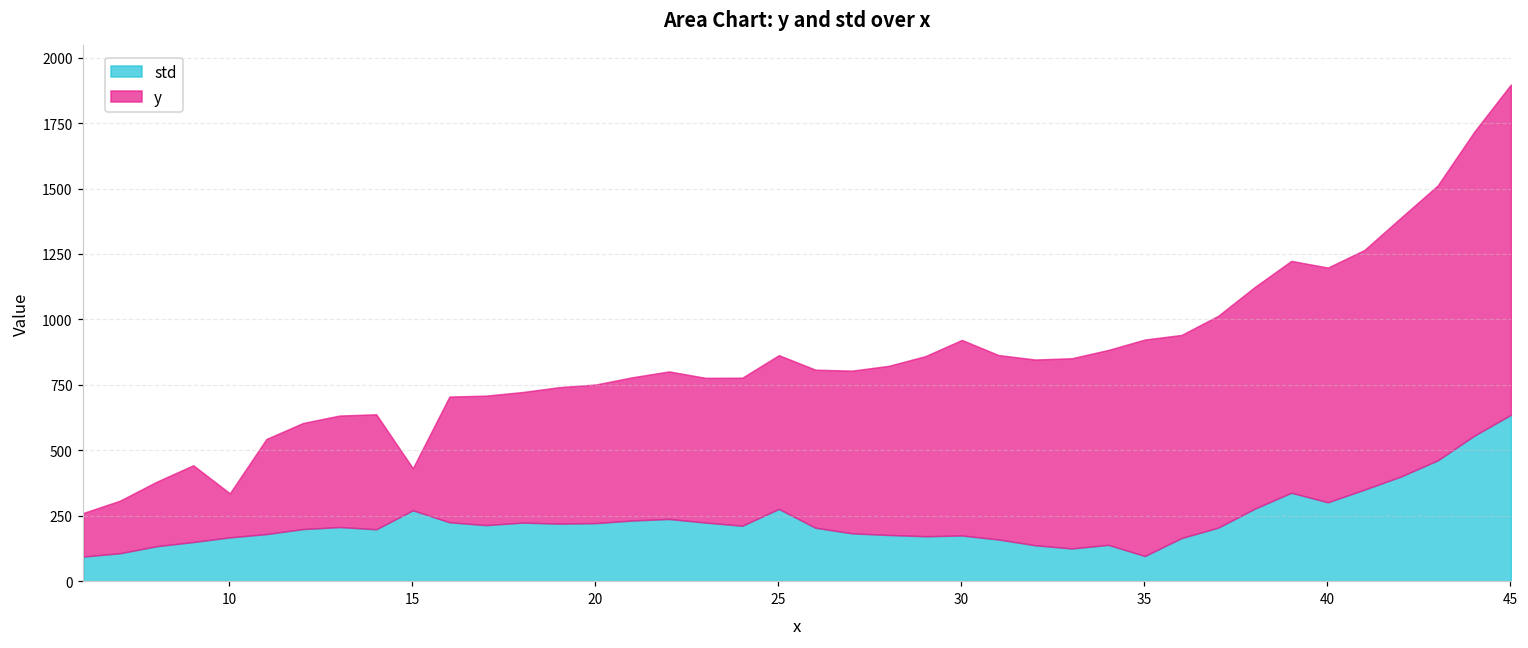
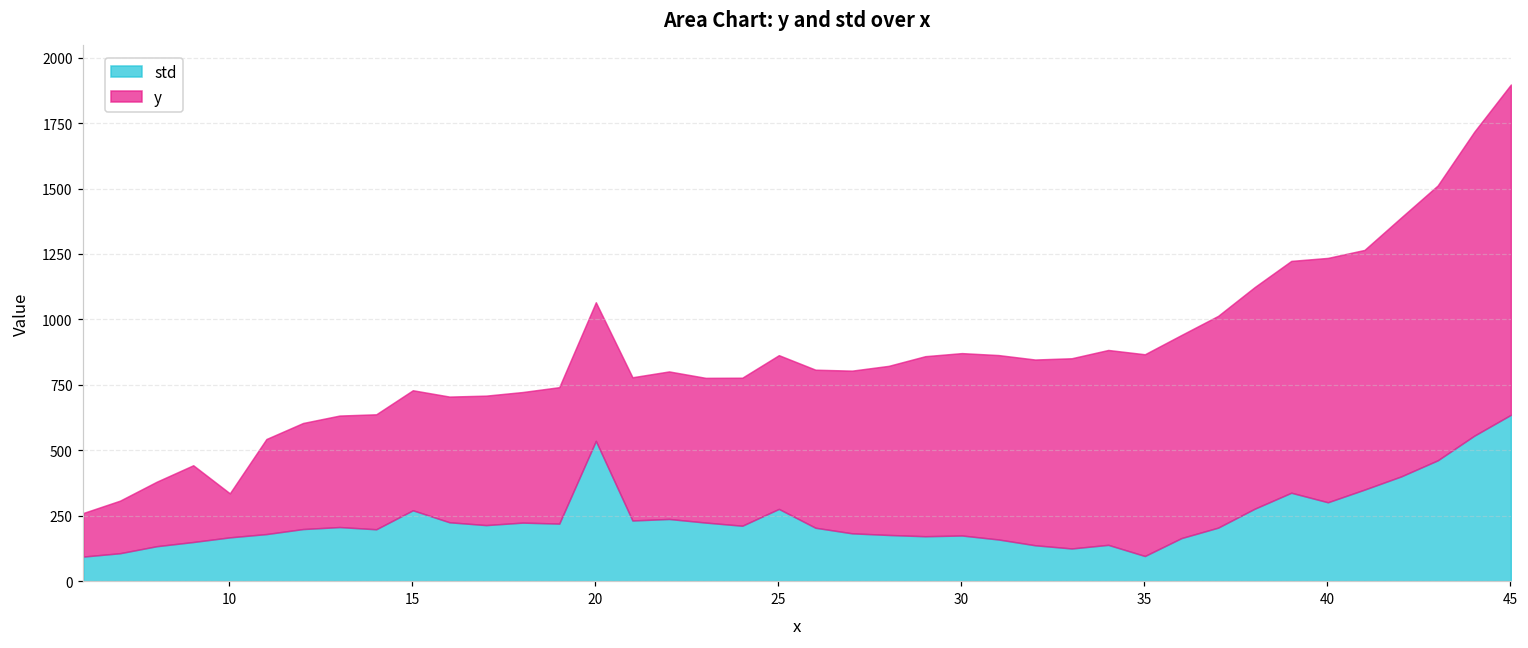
  {
    "std": {
      "10": 170,
      "15": 270,
-     "20": 220,
+     "20": 540,
      "25": 280,
      "30": 170,
      "35": 100,
      "40": 300,
      "45": 640
    },
    "y": {
      "10": 170,
-     "15": 160,
+     "15": 460,
      "20": 530,
      "25": 590,
-     "30": 750,
-     "35": 830,
-     "40": 900,
+     "30": 700,
+     "35": 770,
+     "40": 930,
      "45": 1260
    }
  }
